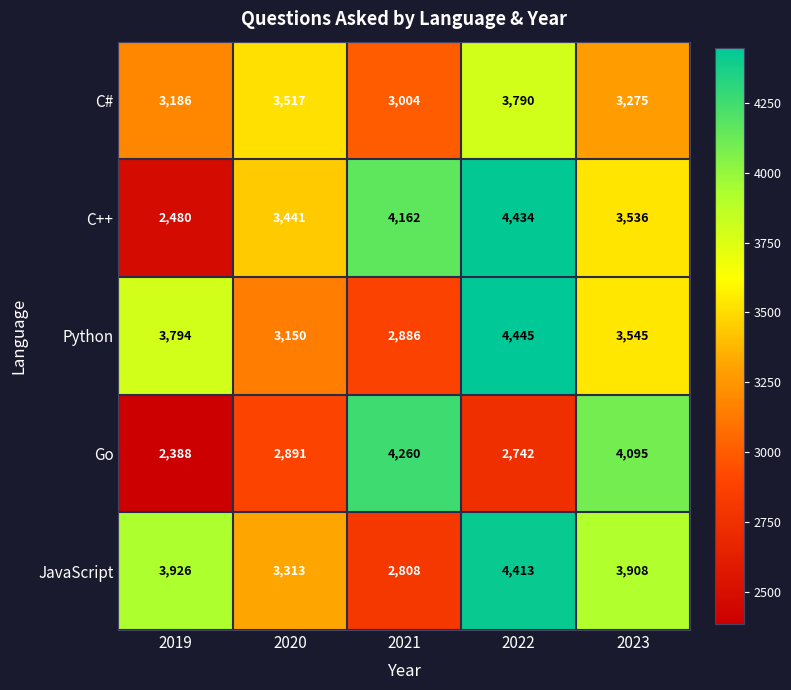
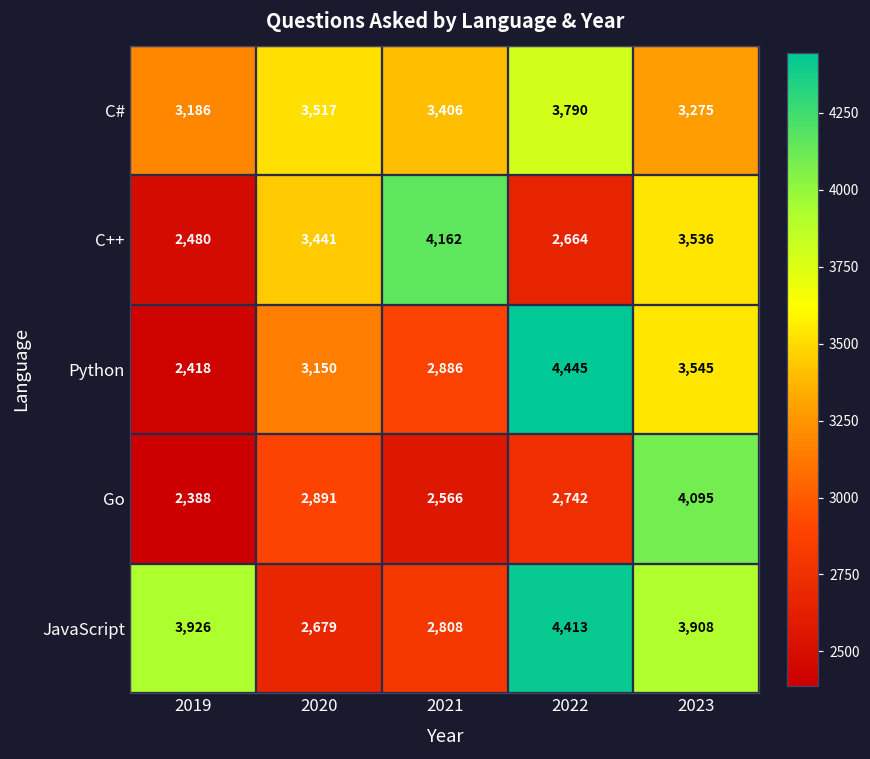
  {
    "C#": {
      "2019": "3,186",
      "2020": "3,517",
-     "2021": "3,004",
+     "2021": "3,406",
      "2022": "3,790",
      "2023": "3,275"
    },
    "C++": {
      "2019": "2,480",
      "2020": "3,441",
      "2021": "4,162",
-     "2022": "4,434",
+     "2022": "2,664",
      "2023": "3,536"
    },
    "Python": {
-     "2019": "3,794",
+     "2019": "2,418",
      "2020": "3,150",
      "2021": "2,886",
      "2022": "4,445",
      "2023": "3,545"
    },
    "Go": {
      "2019": "2,388",
      "2020": "2,891",
-     "2021": "4,260",
+     "2021": "2,566",
      "2022": "2,742",
      "2023": "4,095"
    },
    "JavaScript": {
      "2019": "3,926",
-     "2020": "3,313",
+     "2020": "2,679",
      "2021": "2,808",
      "2022": "4,413",
      "2023": "3,908"
    }
  }
